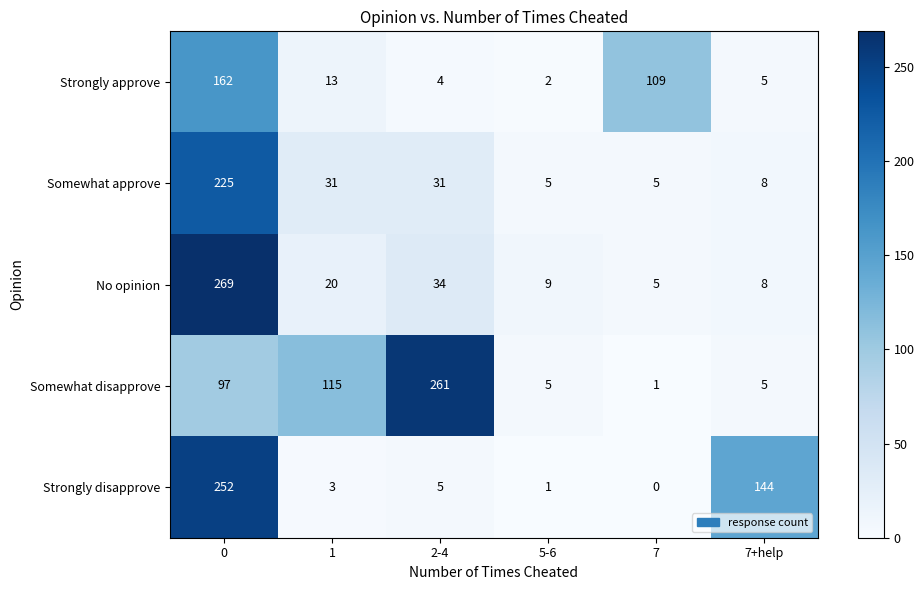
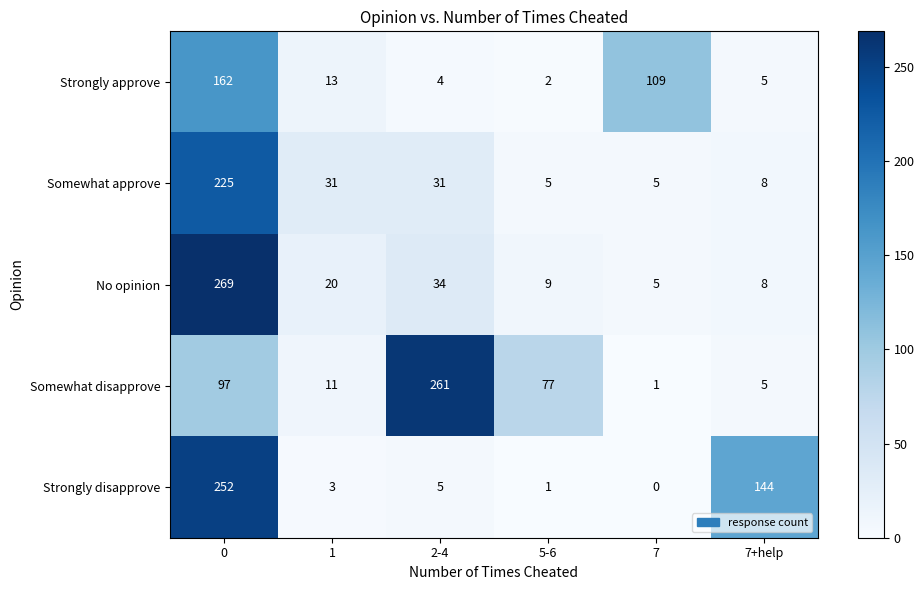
  {
    "Strongly approve": {
      "0": 162,
      "1": 13,
      "2-4": 4,
      "5-6": 2,
      "7": 109,
      "7+help": 5
    },
    "Somewhat approve": {
      "0": 225,
      "1": 31,
      "2-4": 31,
      "5-6": 5,
      "7": 5,
      "7+help": 8
    },
    "No opinion": {
      "0": 269,
      "1": 20,
      "2-4": 34,
      "5-6": 9,
      "7": 5,
      "7+help": 8
    },
    "Somewhat disapprove": {
      "0": 97,
-     "1": 115,
+     "1": 11,
      "2-4": 261,
-     "5-6": 5,
+     "5-6": 77,
      "7": 1,
      "7+help": 5
    },
    "Strongly disapprove": {
      "0": 252,
      "1": 3,
      "2-4": 5,
      "5-6": 1,
      "7": 0,
      "7+help": 144
    }
  }
